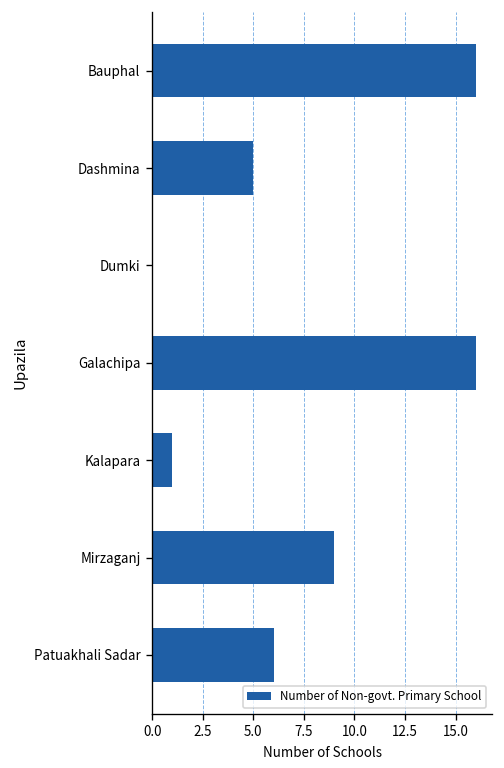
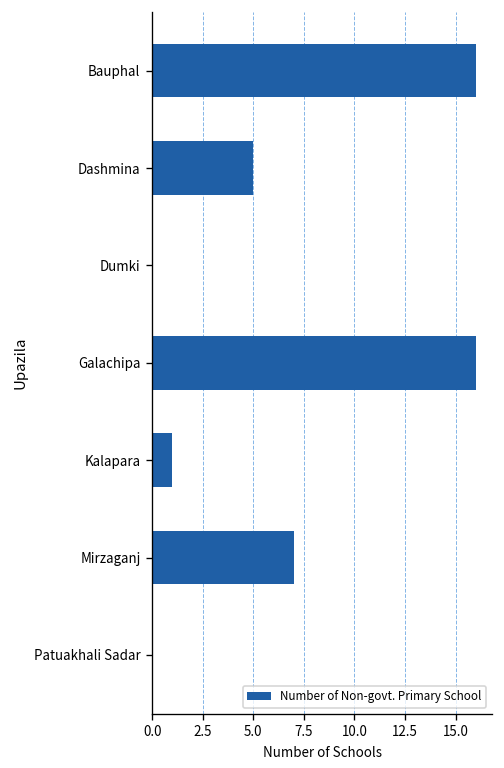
  {
    "Bauphal": 16,
    "Dashmina": 5,
    "Dumki": 0,
    "Galachipa": 16,
    "Kalapara": 1,
-   "Mirzaganj": 9,
-   "Patuakhali Sadar": 6
+   "Mirzaganj": 7,
+   "Patuakhali Sadar": 0
  }
